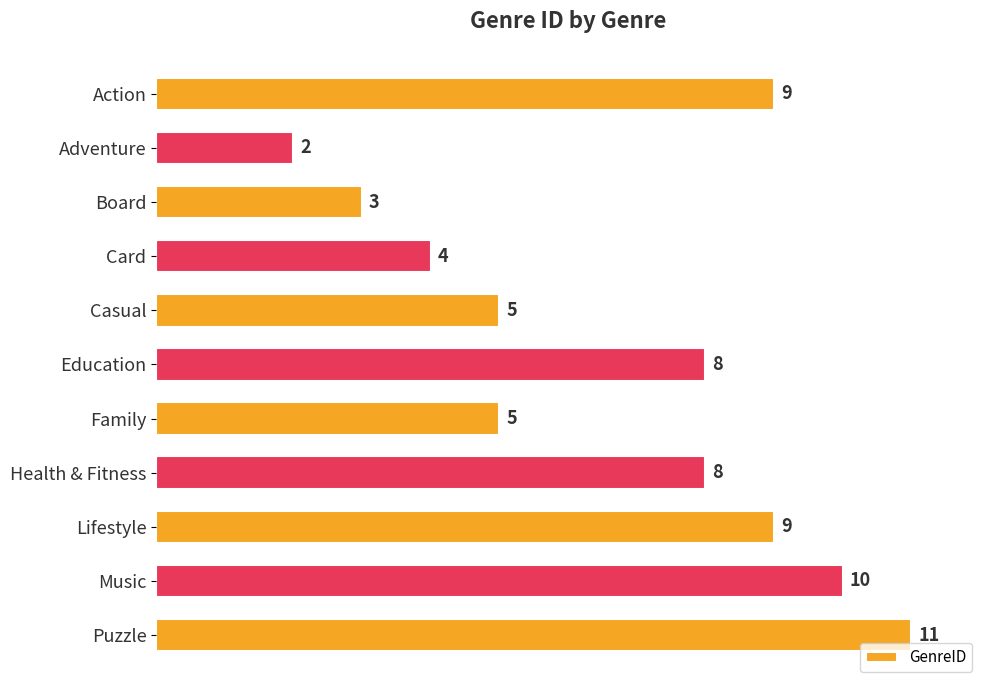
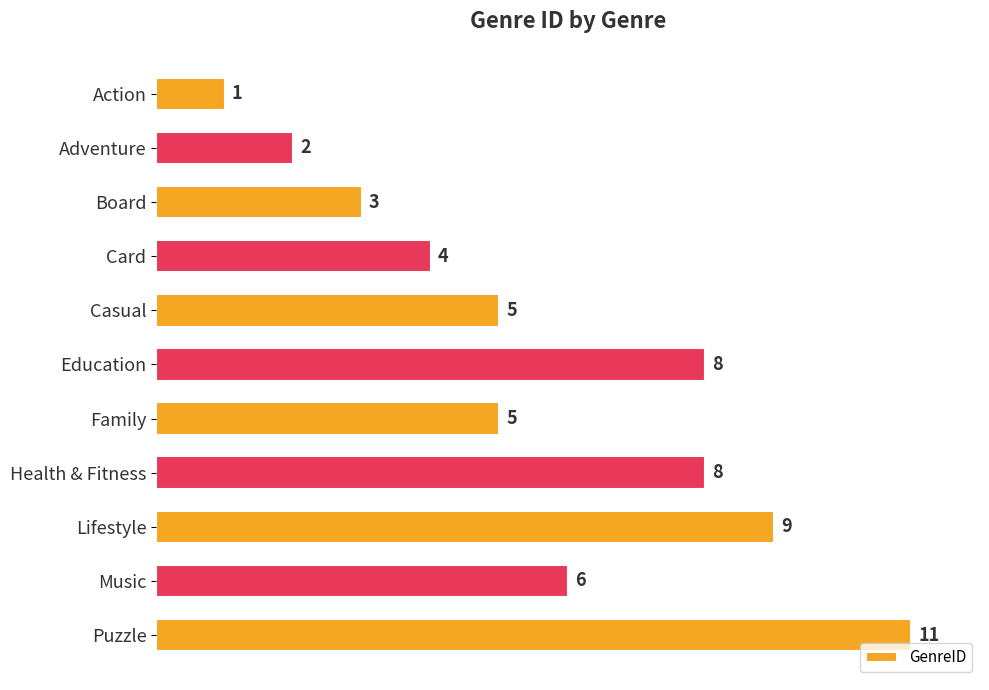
  {
-   "Action": 9,
+   "Action": 1,
    "Adventure": 2,
    "Board": 3,
    "Card": 4,
    "Casual": 5,
    "Education": 8,
    "Family": 5,
    "Health & Fitness": 8,
    "Lifestyle": 9,
-   "Music": 10
+   "Music": 6
  }
